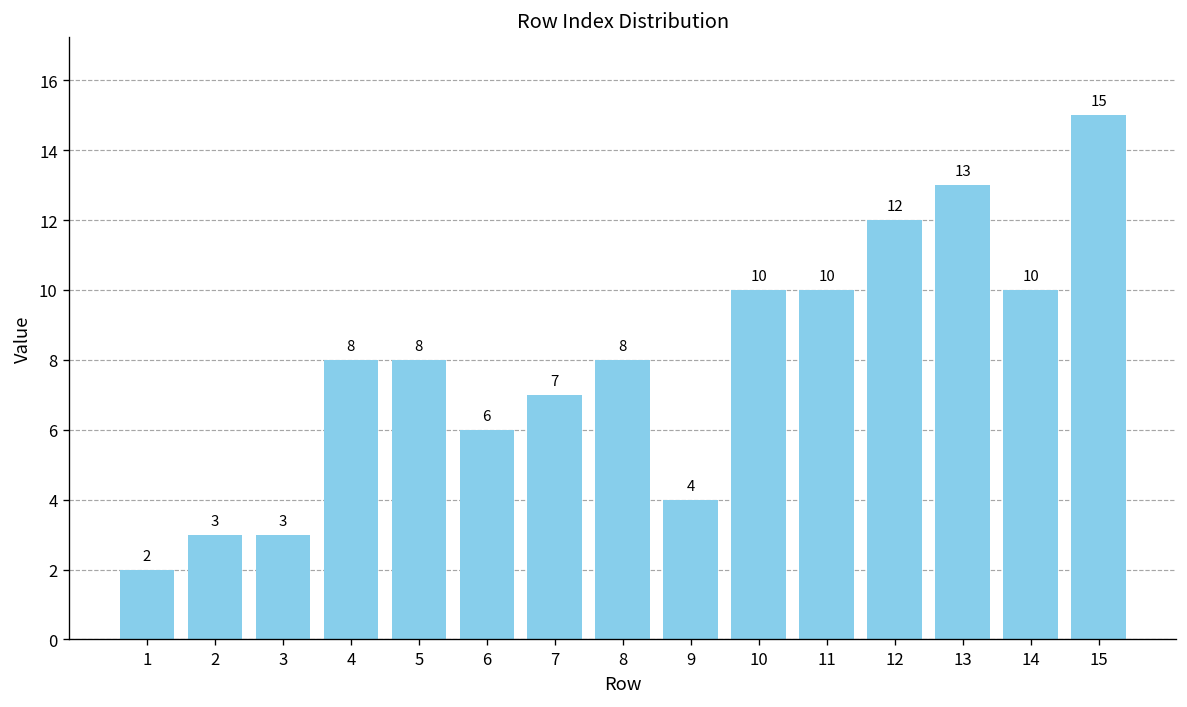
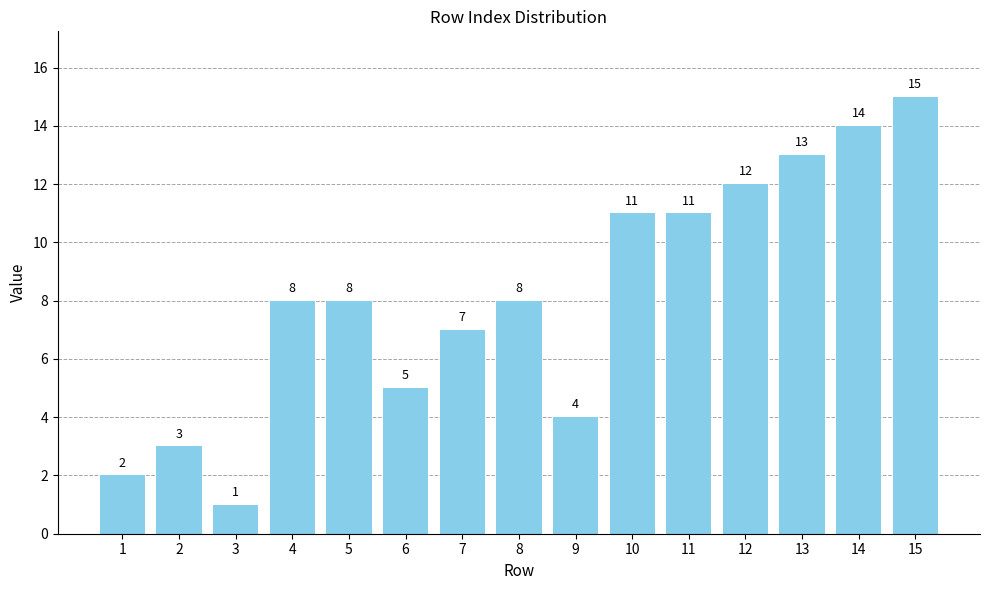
  {
    "1": 2,
    "2": 3,
-   "3": 3,
+   "3": 1,
    "4": 8,
    "5": 8,
-   "6": 6,
+   "6": 5,
    "7": 7,
    "8": 8,
    "9": 4,
-   "10": 10,
-   "11": 10,
+   "10": 11,
+   "11": 11,
    "12": 12,
    "13": 13,
-   "14": 10,
+   "14": 14,
    "15": 15
  }
